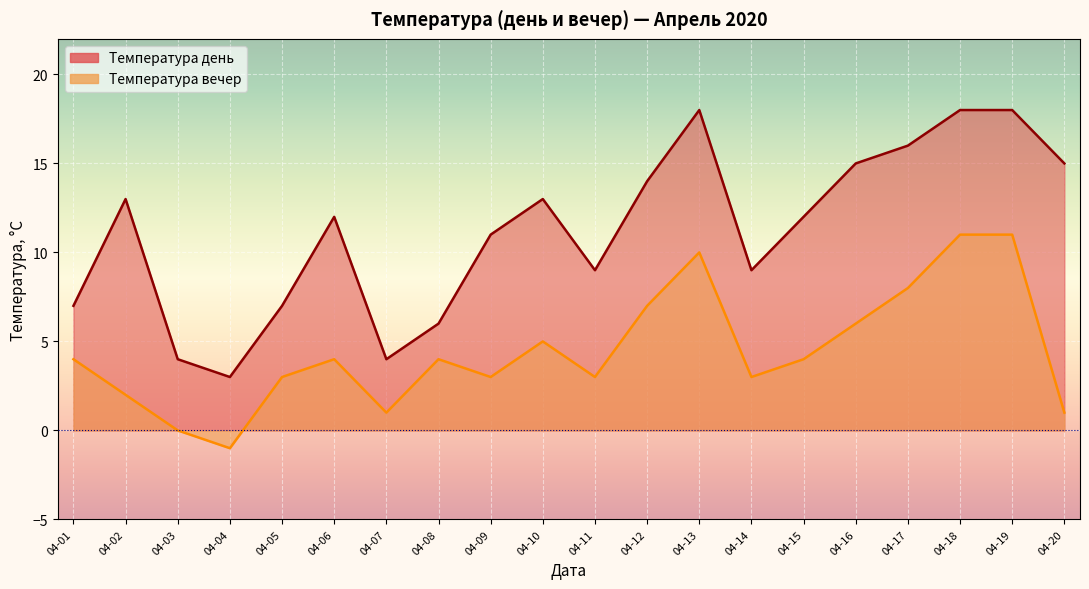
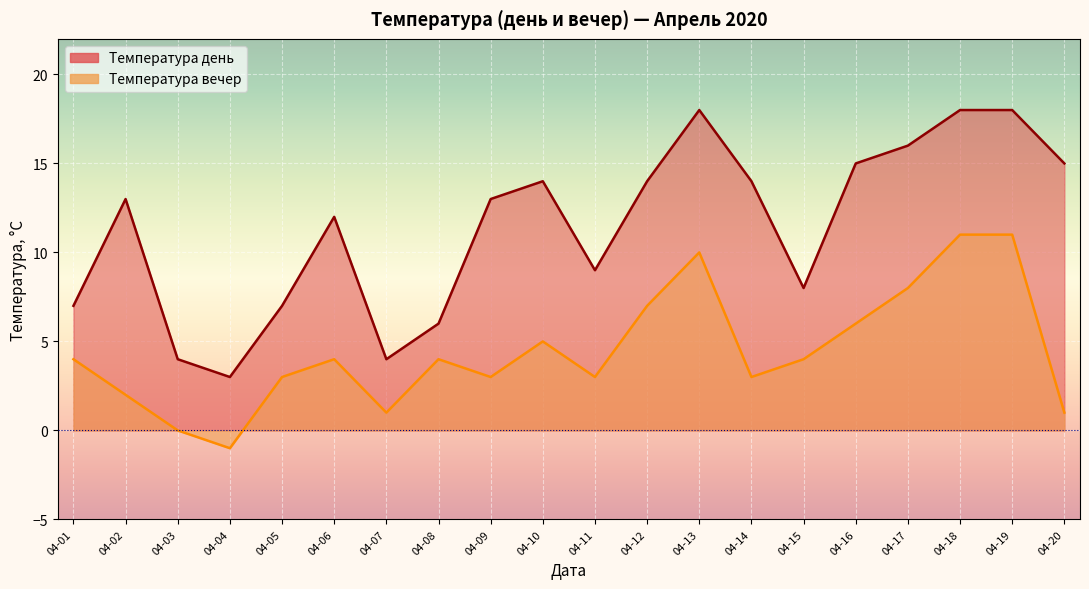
  {
    "Температура день": {
      "04-01": 7,
      "04-02": 13,
      "04-03": 4,
      "04-04": 3,
      "04-05": 7,
      "04-06": 12,
      "04-07": 4,
      "04-08": 6,
-     "04-09": 11,
-     "04-10": 13,
+     "04-09": 13,
+     "04-10": 14,
      "04-11": 9,
      "04-12": 14,
      "04-13": 18,
-     "04-14": 9,
-     "04-15": 12,
+     "04-14": 14,
+     "04-15": 8,
      "04-16": 15,
      "04-17": 16,
      "04-18": 18,
      "04-19": 18,
      "04-20": 15
    }
  }
